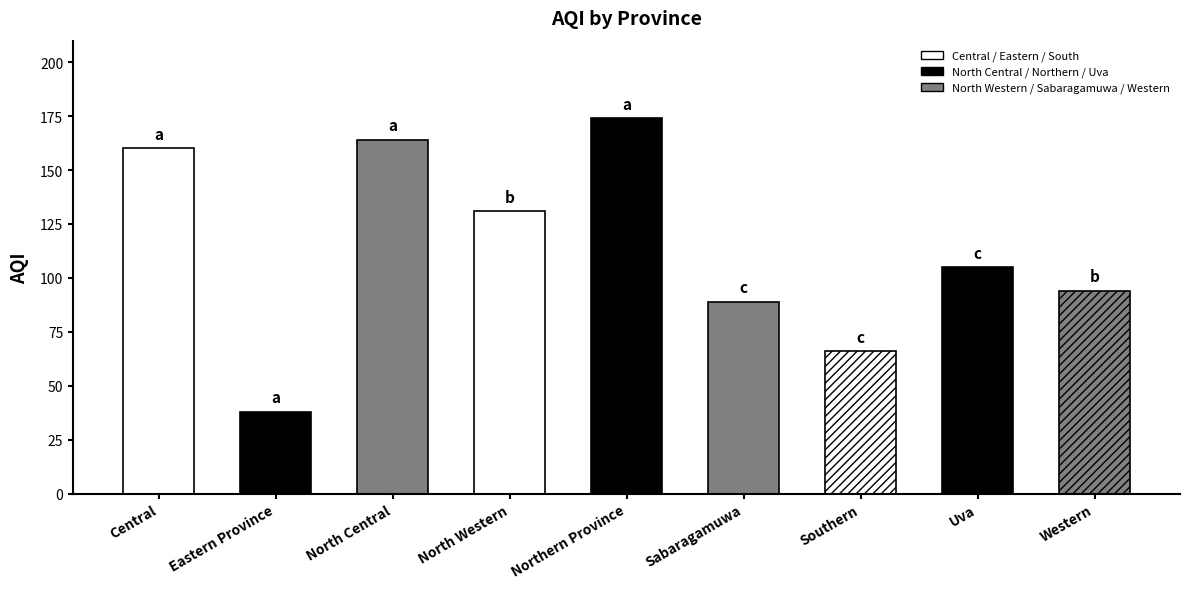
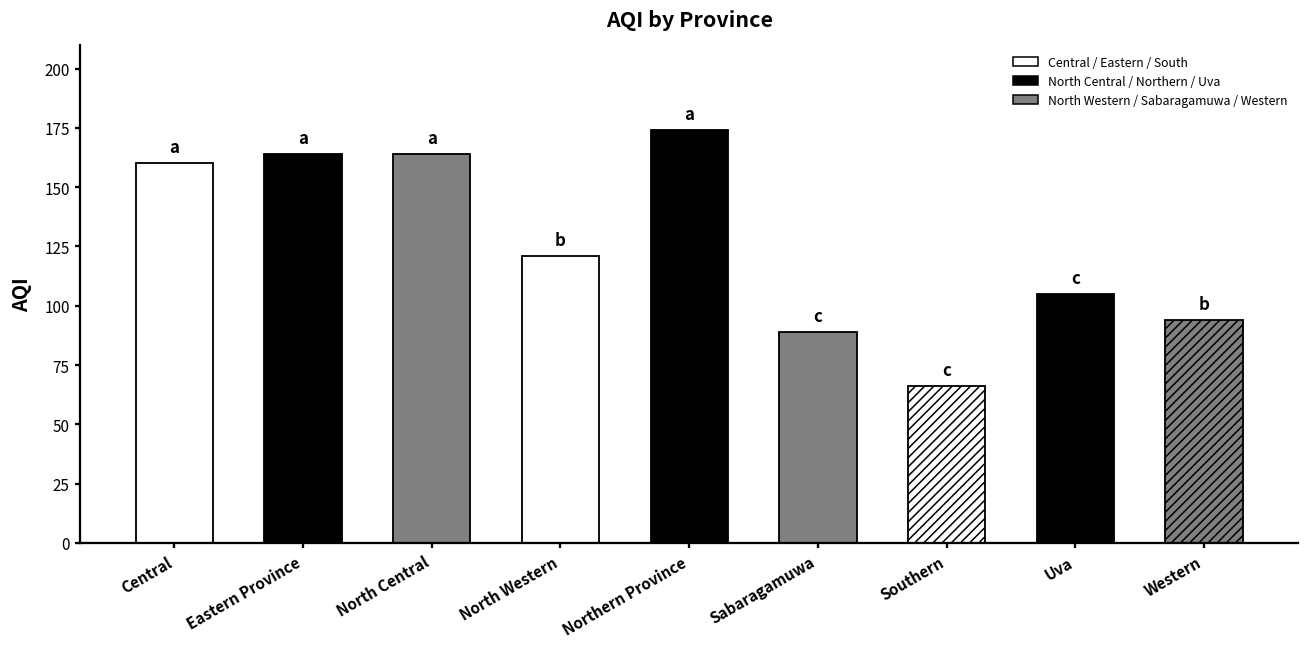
  {
    "Central": 160,
-   "Eastern Province": 38,
+   "Eastern Province": 164,
    "North Central": 164,
-   "North Western": 131,
+   "North Western": 121,
    "Northern Province": 174,
    "Sabaragamuwa": 89,
    "Southern": 66,
    "Uva": 105,
    "Western": 94
  }
